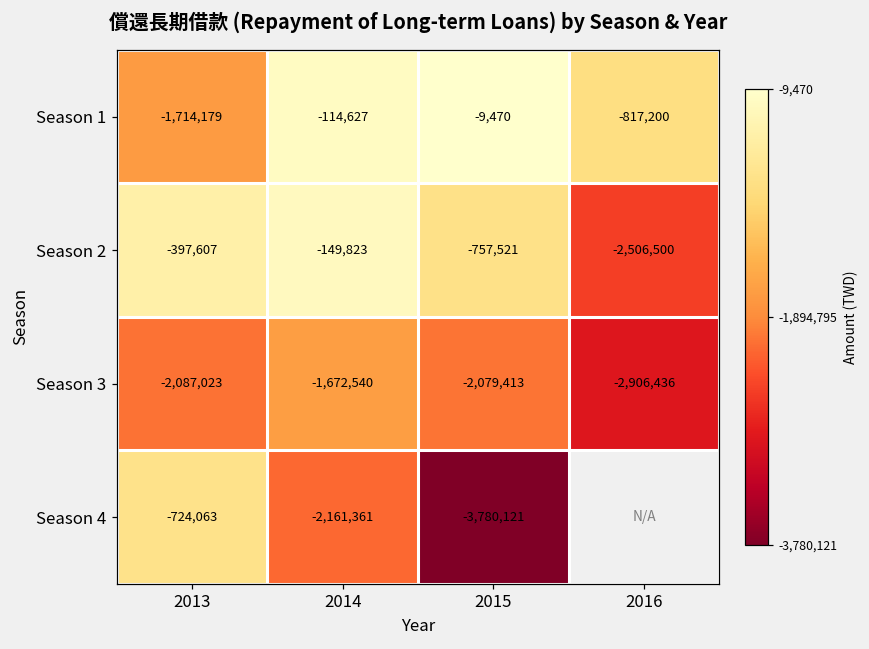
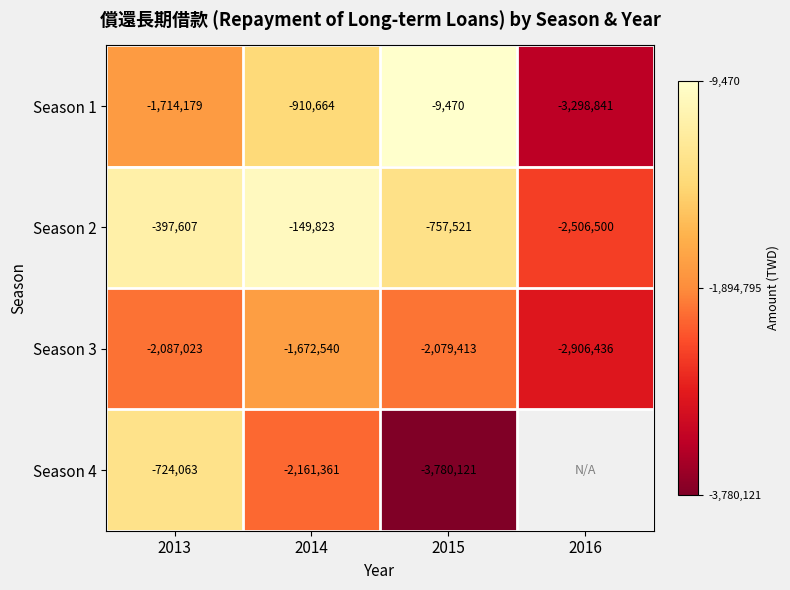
  {
    "Season 1": {
      "2013": "-1,714,179",
-     "2014": "-114,627",
+     "2014": "-910,664",
      "2015": "-9,470",
-     "2016": "-817,200"
+     "2016": "-3,298,841"
    },
    "Season 2": {
      "2013": "-397,607",
      "2014": "-149,823",
      "2015": "-757,521",
      "2016": "-2,506,500"
    },
    "Season 3": {
      "2013": "-2,087,023",
      "2014": "-1,672,540",
      "2015": "-2,079,413",
      "2016": "-2,906,436"
    },
    "Season 4": {
      "2013": "-724,063",
      "2014": "-2,161,361",
      "2015": "-3,780,121"
    }
  }
